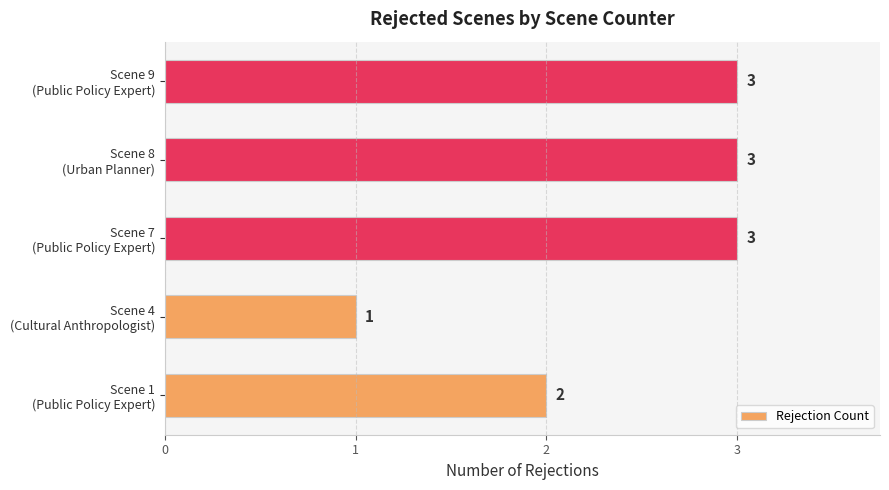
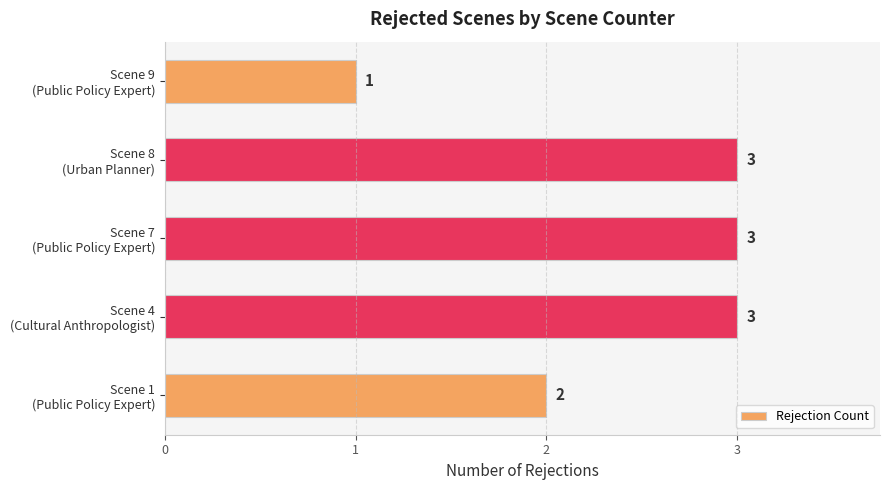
  {
-   "Scene 9 (Public Policy Expert)": 3,
+   "Scene 9 (Public Policy Expert)": 1,
    "Scene 8 (Urban Planner)": 3,
    "Scene 7 (Public Policy Expert)": 3,
-   "Scene 4 (Cultural Anthropologist)": 1,
+   "Scene 4 (Cultural Anthropologist)": 3,
    "Scene 1 (Public Policy Expert)": 2
  }
